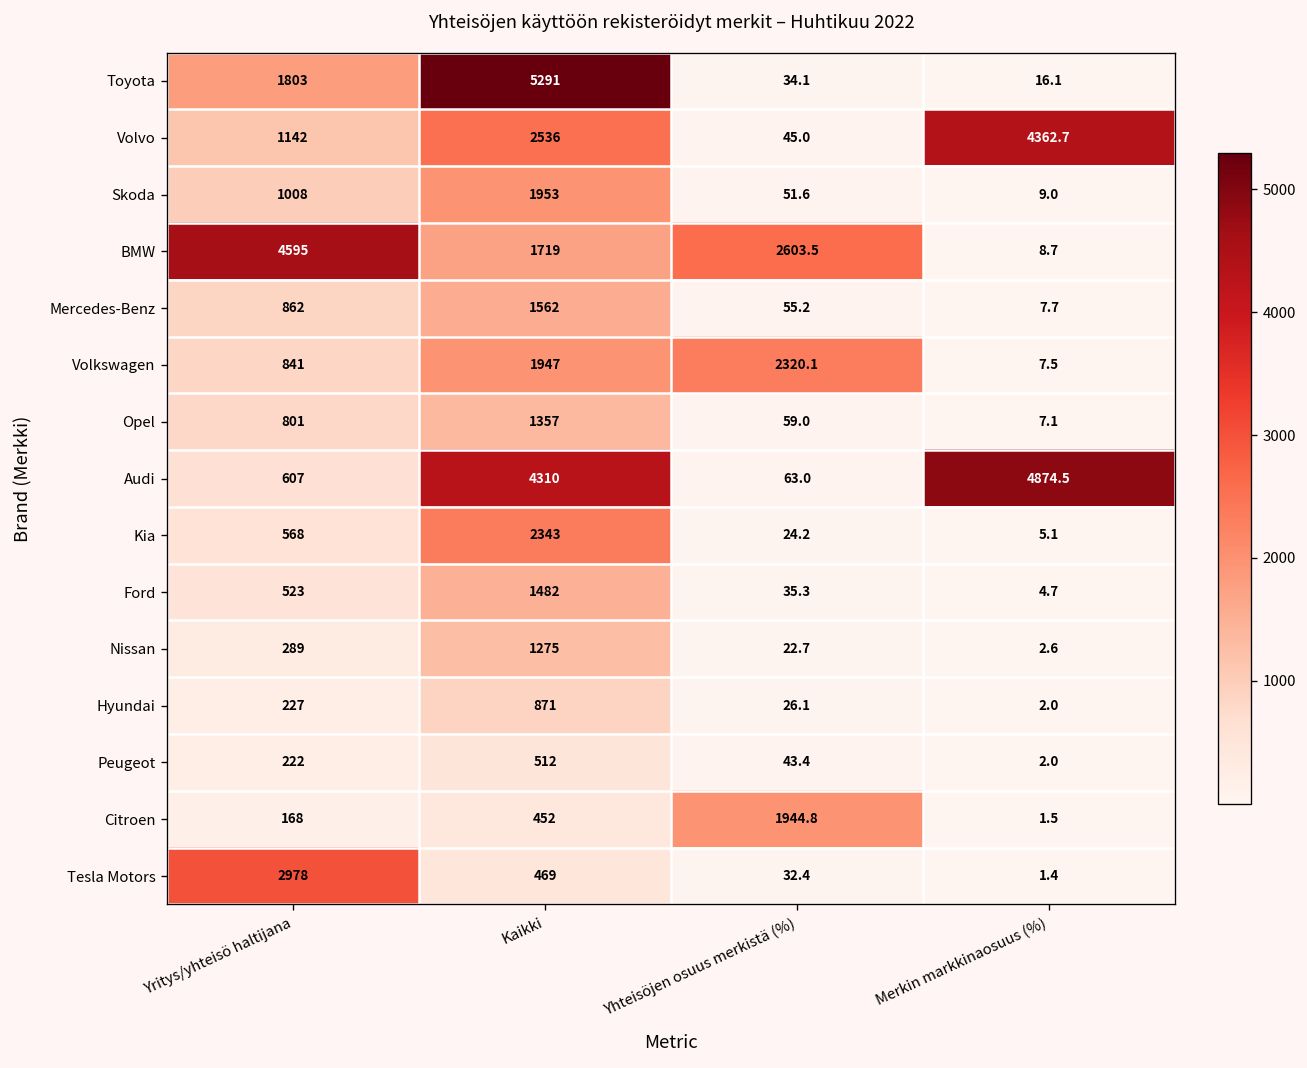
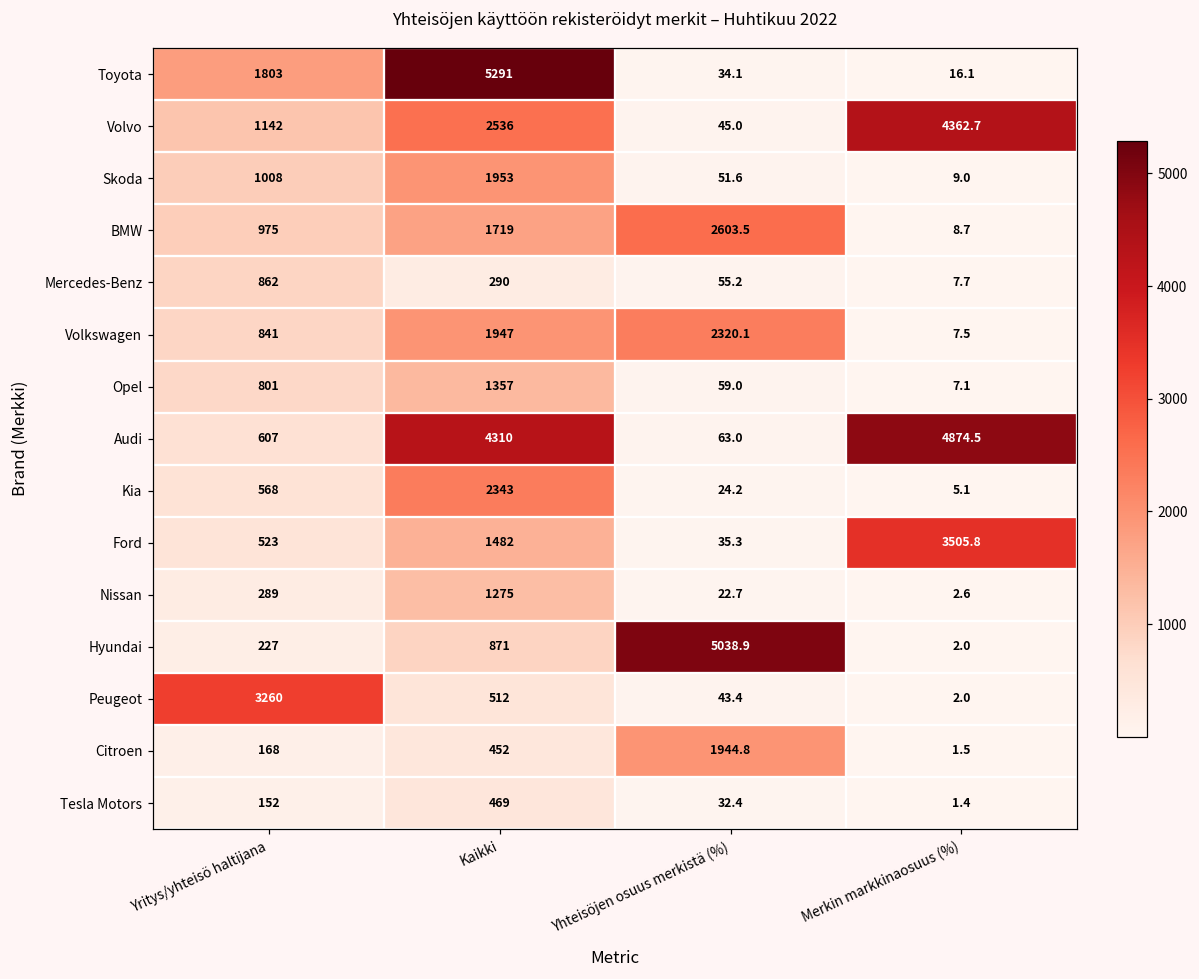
  {
    "Toyota": {
      "Yritys/yhteisö haltijana": 1803,
      "Kaikki": 5291,
      "Yhteisöjen osuus merkistä (%)": 34.1,
      "Merkin markkinaosuus (%)": 16.1
    },
    "Volvo": {
      "Yritys/yhteisö haltijana": 1142,
      "Kaikki": 2536,
      "Yhteisöjen osuus merkistä (%)": 45.0,
      "Merkin markkinaosuus (%)": 4362.7
    },
    "Skoda": {
      "Yritys/yhteisö haltijana": 1008,
      "Kaikki": 1953,
      "Yhteisöjen osuus merkistä (%)": 51.6,
      "Merkin markkinaosuus (%)": 9.0
    },
    "BMW": {
-     "Yritys/yhteisö haltijana": 4595,
+     "Yritys/yhteisö haltijana": 975,
      "Kaikki": 1719,
      "Yhteisöjen osuus merkistä (%)": 2603.5,
      "Merkin markkinaosuus (%)": 8.7
    },
    "Mercedes-Benz": {
      "Yritys/yhteisö haltijana": 862,
-     "Kaikki": 1562,
+     "Kaikki": 290,
      "Yhteisöjen osuus merkistä (%)": 55.2,
      "Merkin markkinaosuus (%)": 7.7
    },
    "Volkswagen": {
      "Yritys/yhteisö haltijana": 841,
      "Kaikki": 1947,
      "Yhteisöjen osuus merkistä (%)": 2320.1,
      "Merkin markkinaosuus (%)": 7.5
    },
    "Opel": {
      "Yritys/yhteisö haltijana": 801,
      "Kaikki": 1357,
      "Yhteisöjen osuus merkistä (%)": 59.0,
      "Merkin markkinaosuus (%)": 7.1
    },
    "Audi": {
      "Yritys/yhteisö haltijana": 607,
      "Kaikki": 4310,
      "Yhteisöjen osuus merkistä (%)": 63.0,
      "Merkin markkinaosuus (%)": 4874.5
    },
    "Kia": {
      "Yritys/yhteisö haltijana": 568,
      "Kaikki": 2343,
      "Yhteisöjen osuus merkistä (%)": 24.2,
      "Merkin markkinaosuus (%)": 5.1
    },
    "Ford": {
      "Yritys/yhteisö haltijana": 523,
      "Kaikki": 1482,
      "Yhteisöjen osuus merkistä (%)": 35.3,
-     "Merkin markkinaosuus (%)": 4.7
+     "Merkin markkinaosuus (%)": 3505.8
    },
    "Nissan": {
      "Yritys/yhteisö haltijana": 289,
      "Kaikki": 1275,
      "Yhteisöjen osuus merkistä (%)": 22.7,
      "Merkin markkinaosuus (%)": 2.6
    },
    "Hyundai": {
      "Yritys/yhteisö haltijana": 227,
      "Kaikki": 871,
-     "Yhteisöjen osuus merkistä (%)": 26.1,
+     "Yhteisöjen osuus merkistä (%)": 5038.9,
      "Merkin markkinaosuus (%)": 2.0
    },
    "Peugeot": {
-     "Yritys/yhteisö haltijana": 222,
+     "Yritys/yhteisö haltijana": 3260,
      "Kaikki": 512,
      "Yhteisöjen osuus merkistä (%)": 43.4,
      "Merkin markkinaosuus (%)": 2.0
    },
    "Citroen": {
      "Yritys/yhteisö haltijana": 168,
      "Kaikki": 452,
      "Yhteisöjen osuus merkistä (%)": 1944.8,
      "Merkin markkinaosuus (%)": 1.5
    },
    "Tesla Motors": {
-     "Yritys/yhteisö haltijana": 2978,
+     "Yritys/yhteisö haltijana": 152,
      "Kaikki": 469,
      "Yhteisöjen osuus merkistä (%)": 32.4,
      "Merkin markkinaosuus (%)": 1.4
    }
  }
